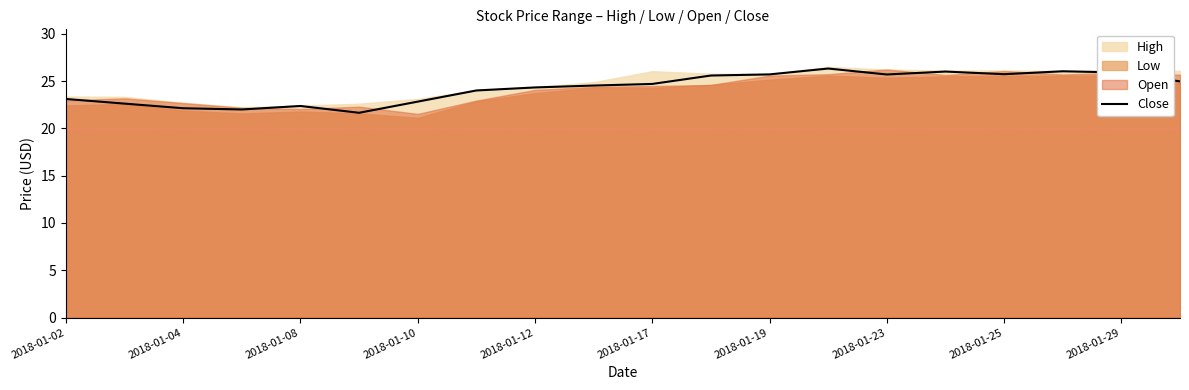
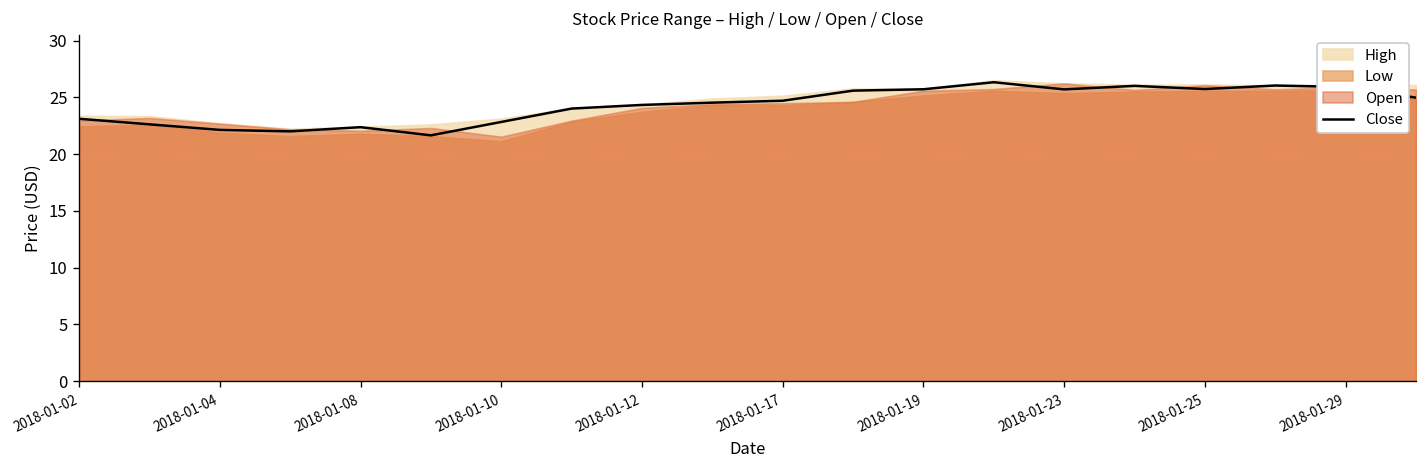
  {
    "Close": {
      "2018-01-10": 23,
      "2018-01-23": 26
    },
    "High": {
      "2018-01-10": 23,
-     "2018-01-17": 26
+     "2018-01-17": 25
    }
  }
